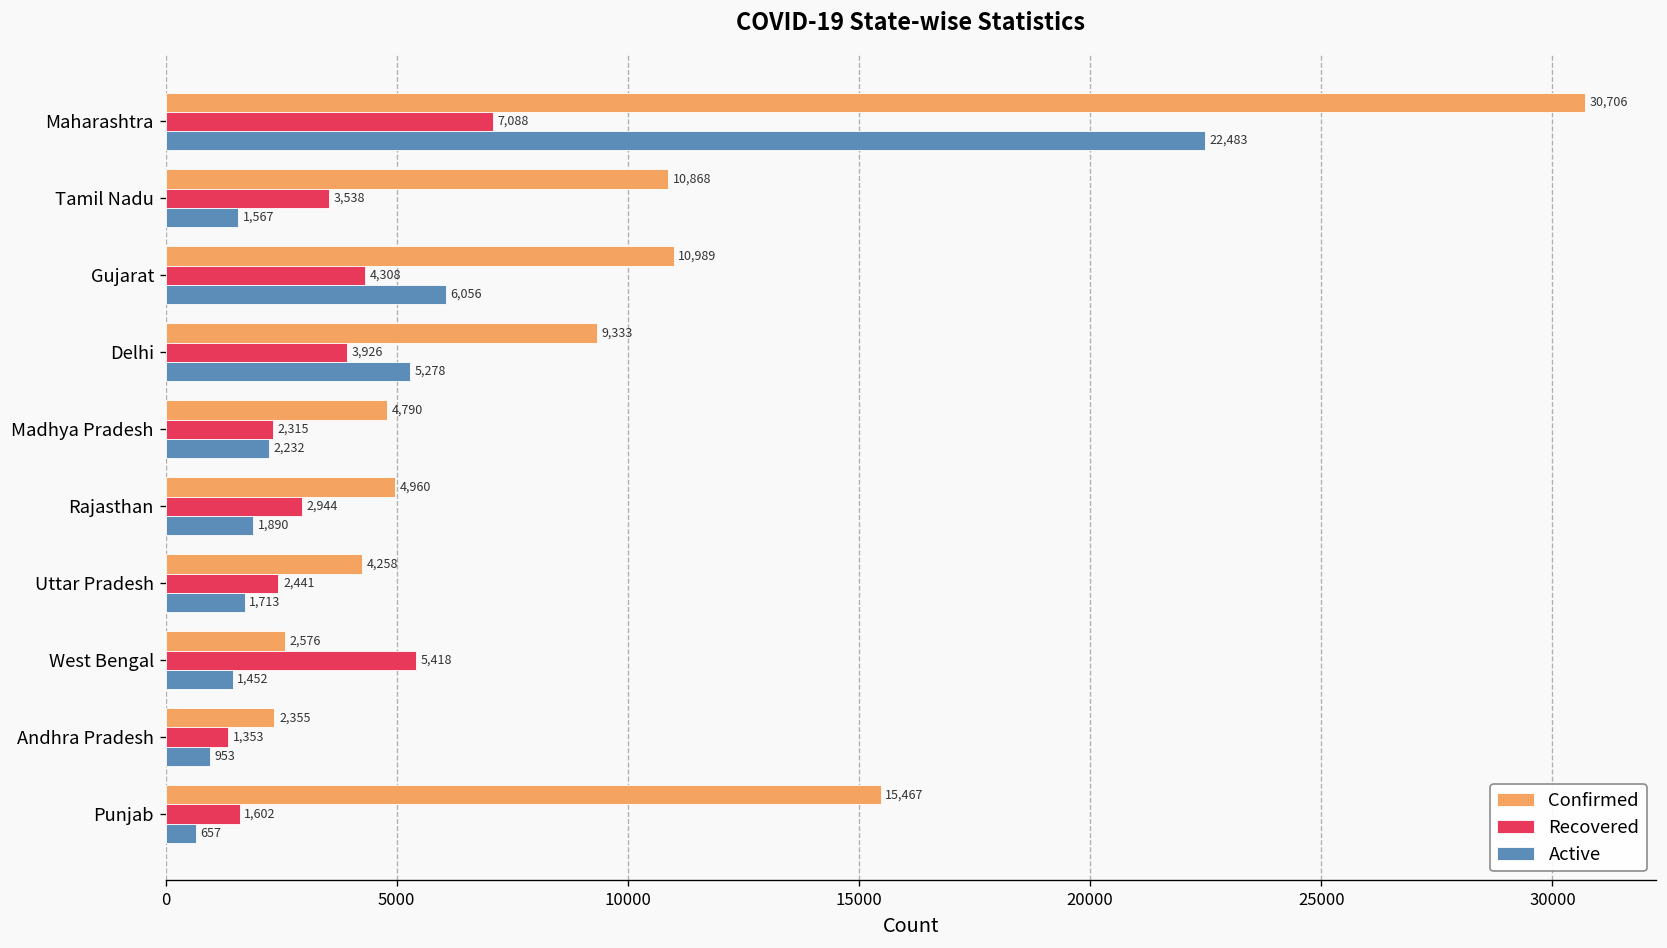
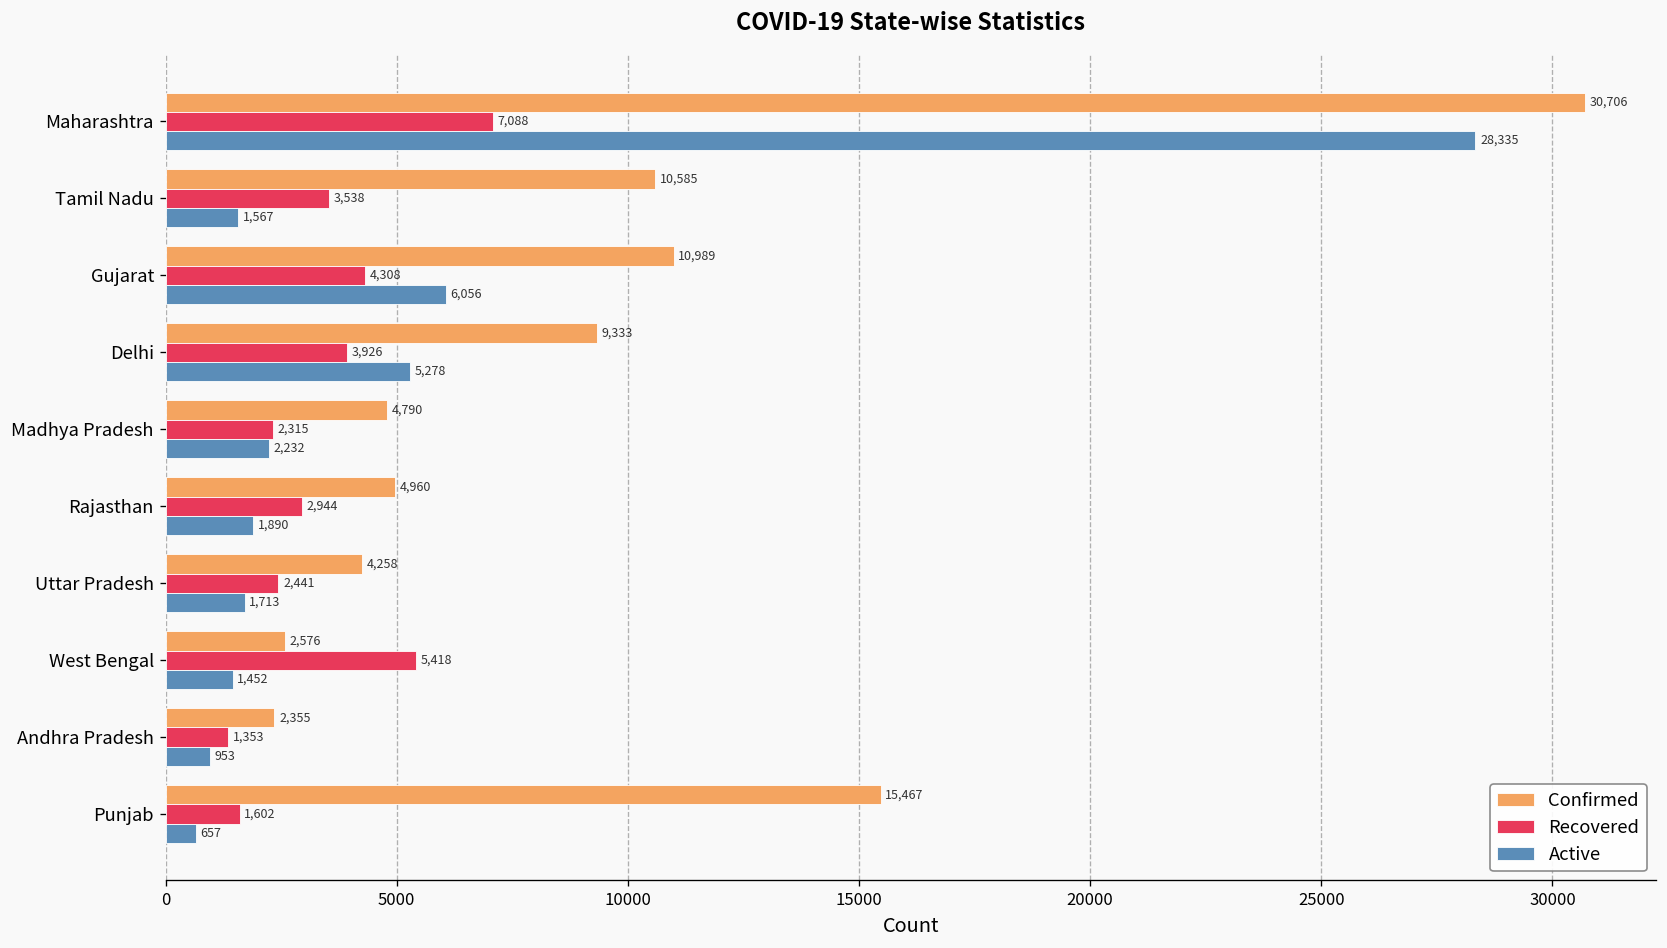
  {
    "Confirmed": {
      "Maharashtra": "30,706",
-     "Tamil Nadu": "10,868",
+     "Tamil Nadu": "10,585",
      "Gujarat": "10,989",
      "Delhi": "9,333",
      "Madhya Pradesh": "4,790",
      "Rajasthan": "4,960",
      "Uttar Pradesh": "4,258",
      "West Bengal": "2,576",
      "Andhra Pradesh": "2,355",
      "Punjab": "15,467"
    },
    "Recovered": {
      "Maharashtra": "7,088",
      "Tamil Nadu": "3,538",
      "Gujarat": "4,308",
      "Delhi": "3,926",
      "Madhya Pradesh": "2,315",
      "Rajasthan": "2,944",
      "Uttar Pradesh": "2,441",
      "West Bengal": "5,418",
      "Andhra Pradesh": "1,353",
      "Punjab": "1,602"
    },
    "Active": {
-     "Maharashtra": "22,483",
+     "Maharashtra": "28,335",
      "Tamil Nadu": "1,567",
      "Gujarat": "6,056",
      "Delhi": "5,278",
      "Madhya Pradesh": "2,232",
      "Rajasthan": "1,890",
      "Uttar Pradesh": "1,713",
      "West Bengal": "1,452",
      "Andhra Pradesh": "953",
      "Punjab": "657"
    }
  }
